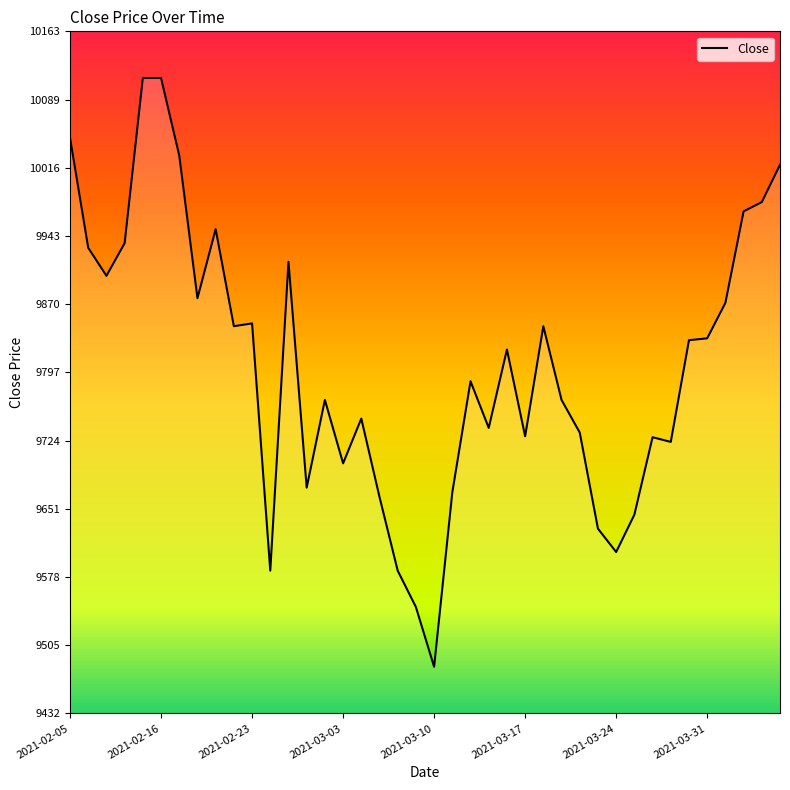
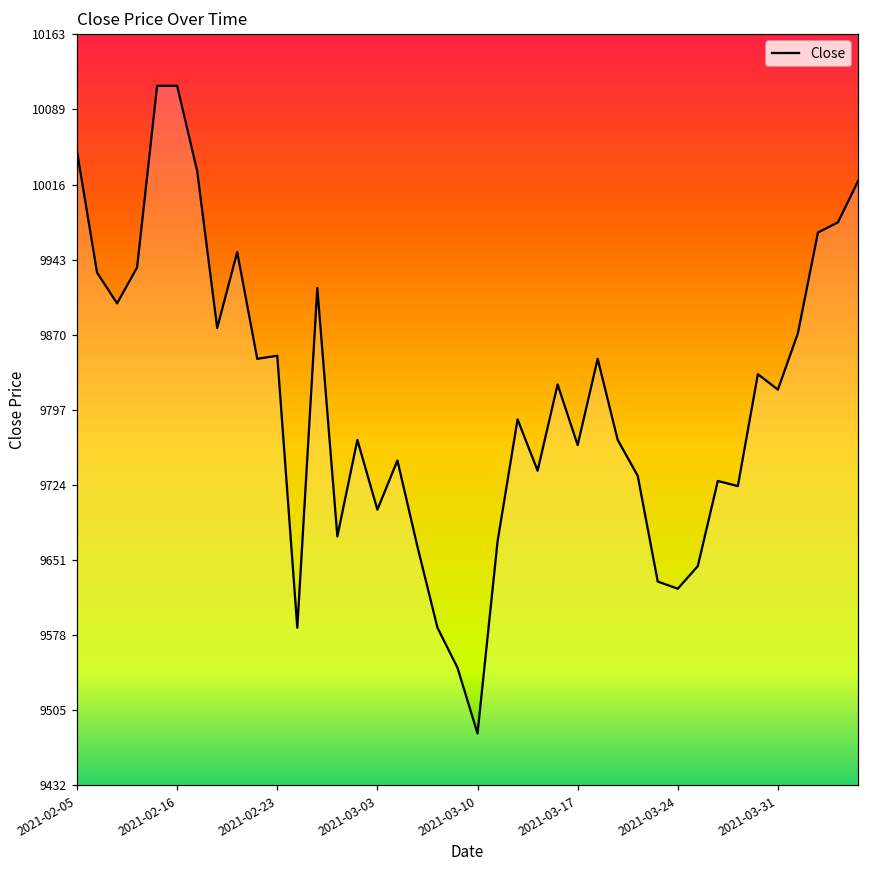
  {
    "2021-02-05": 10050,
    "2021-02-16": 10110,
    "2021-02-23": 9850,
    "2021-03-03": 9700,
    "2021-03-10": 9480,
-   "2021-03-17": 9730,
-   "2021-03-24": 9610,
-   "2021-03-31": 9830
+   "2021-03-17": 9760,
+   "2021-03-24": 9620,
+   "2021-03-31": 9820
  }
